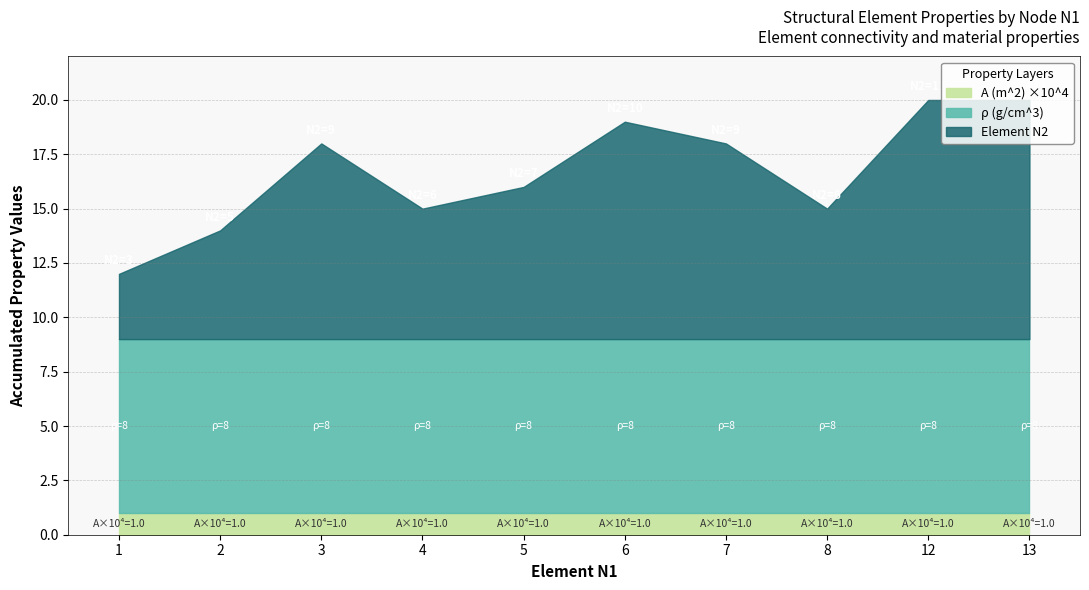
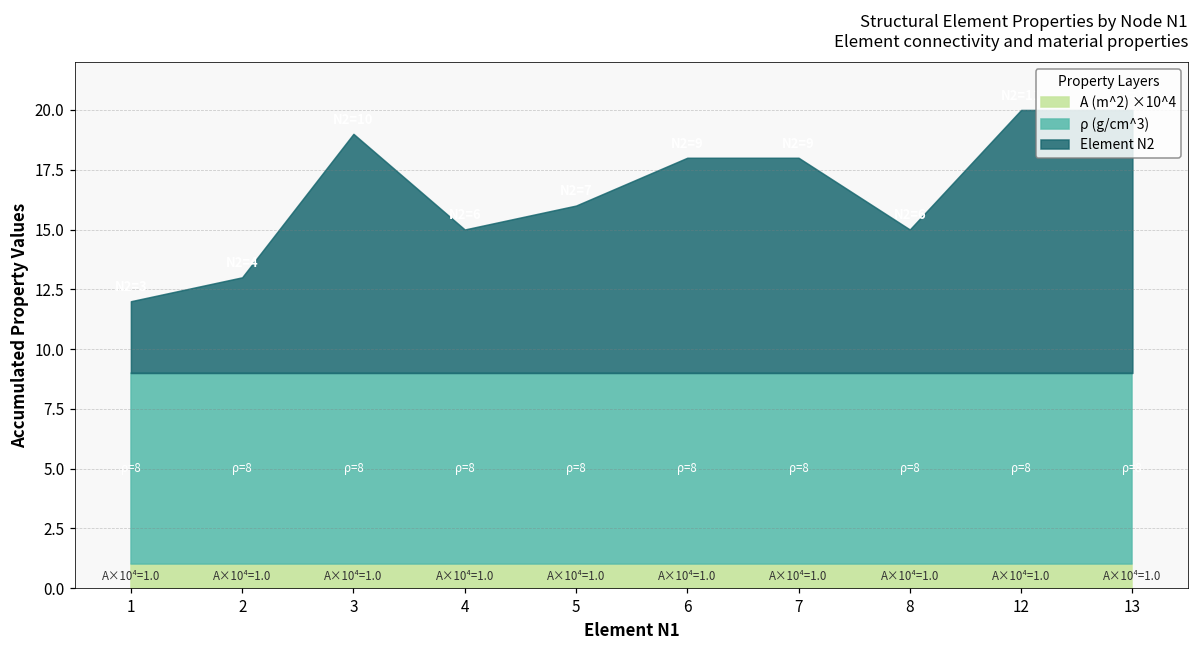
  {
    "A (m^2) ×10^4": {
      "1": 1.0,
      "2": 1.0,
      "3": 1.0,
      "4": 1.0,
      "5": 1.0,
      "6": 1.0,
      "7": 1.0,
      "8": 1.0,
      "12": 1.0,
      "13": 1.0
    },
    "Element N2": {
      "1": 3,
-     "2": 5,
-     "3": 9,
+     "2": 4,
+     "3": 10,
      "4": 6,
      "5": 7,
-     "6": 10,
+     "6": 9,
      "7": 9,
      "8": 6,
      "12": 11
    }
  }
